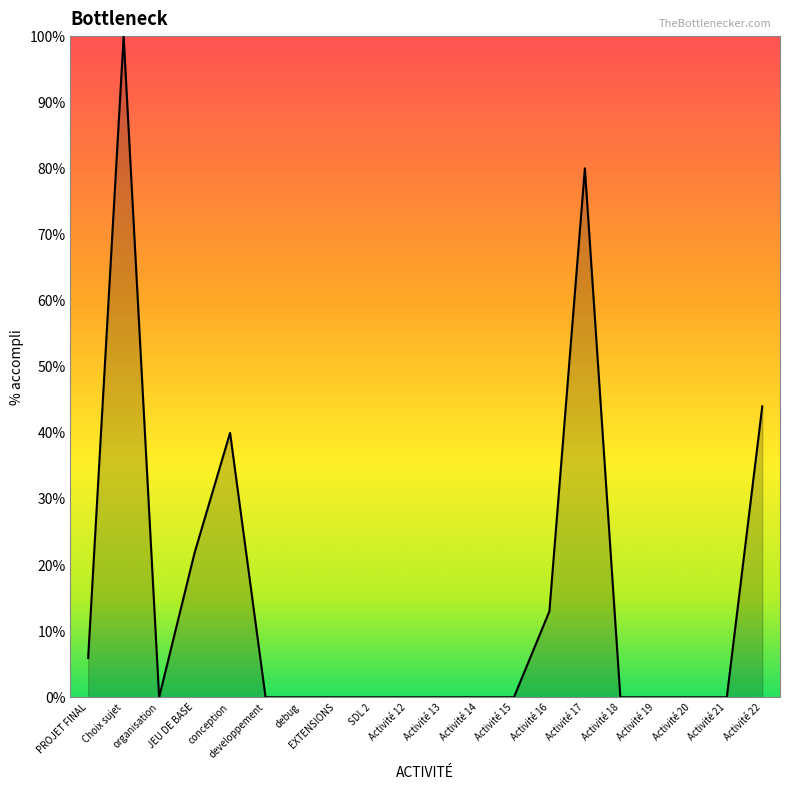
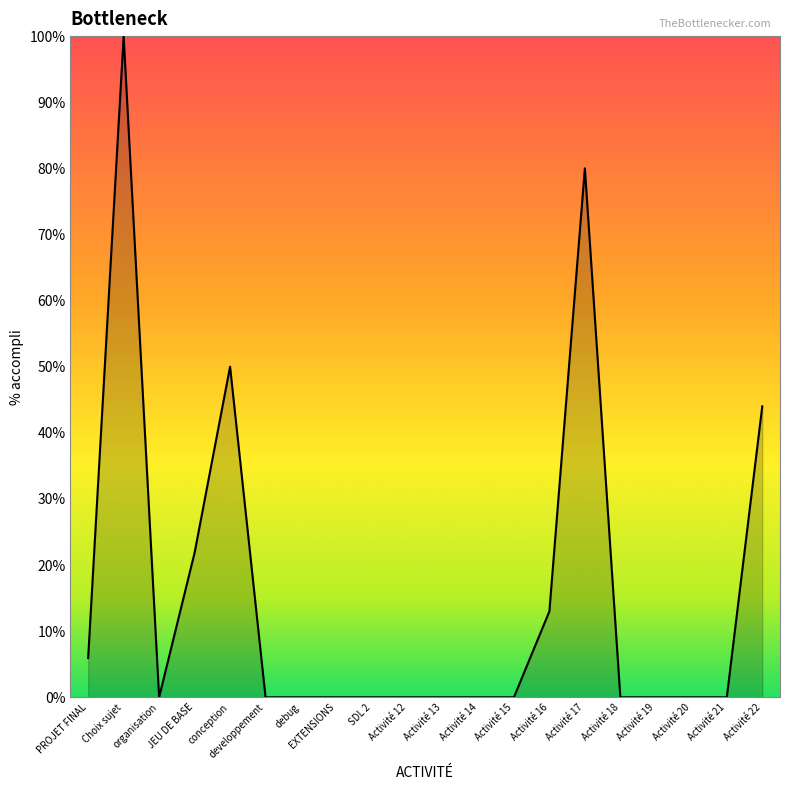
  {
    "PROJET FINAL": "6%",
    "Choix sujet": "100%",
    "organisation": "0%",
    "JEU DE BASE": "22%",
-   "conception": "40%",
+   "conception": "50%",
    "developpement": "0%",
    "debug": "0%",
    "EXTENSIONS": "0%",
    "SDL 2": "0%",
    "Activité 12": "0%",
    "Activité 13": "0%",
    "Activité 14": "0%",
    "Activité 15": "0%",
    "Activité 16": "13%",
    "Activité 17": "80%",
    "Activité 18": "0%",
    "Activité 19": "0%",
    "Activité 20": "0%",
    "Activité 21": "0%",
    "Activité 22": "44%"
  }
